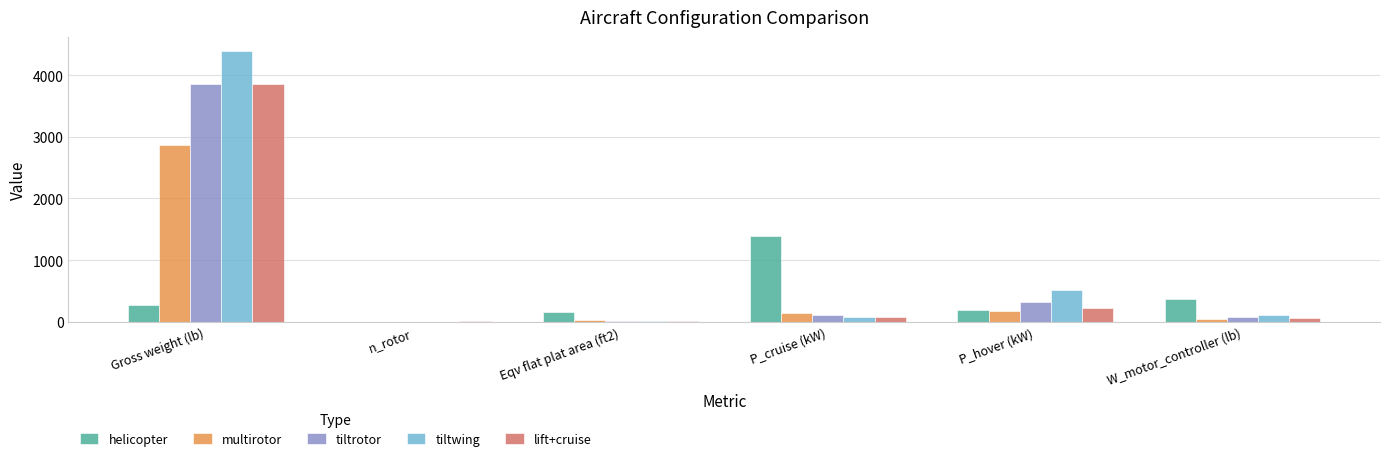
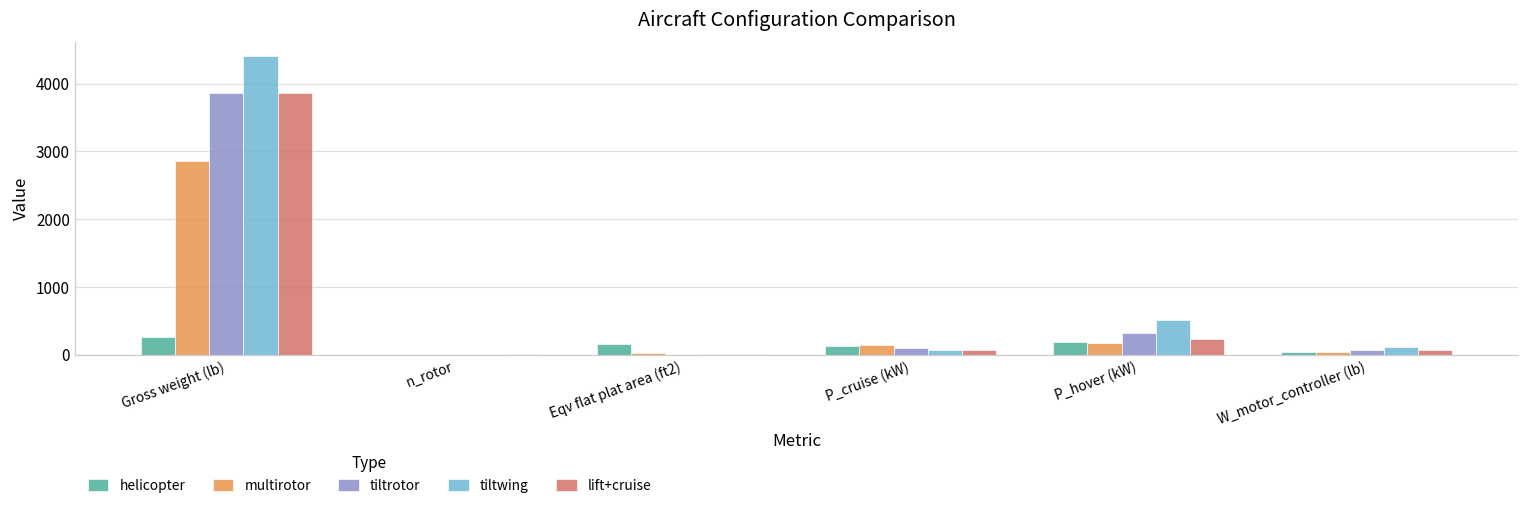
  {
    "helicopter": {
      "Gross weight (lb)": 300,
      "Eqv flat plat area (ft2)": 200,
-     "P_cruise (kW)": 1400,
+     "P_cruise (kW)": 100,
      "P_hover (kW)": 200,
-     "W_motor_controller (lb)": 400
+     "W_motor_controller (lb)": 0
    }
  }
